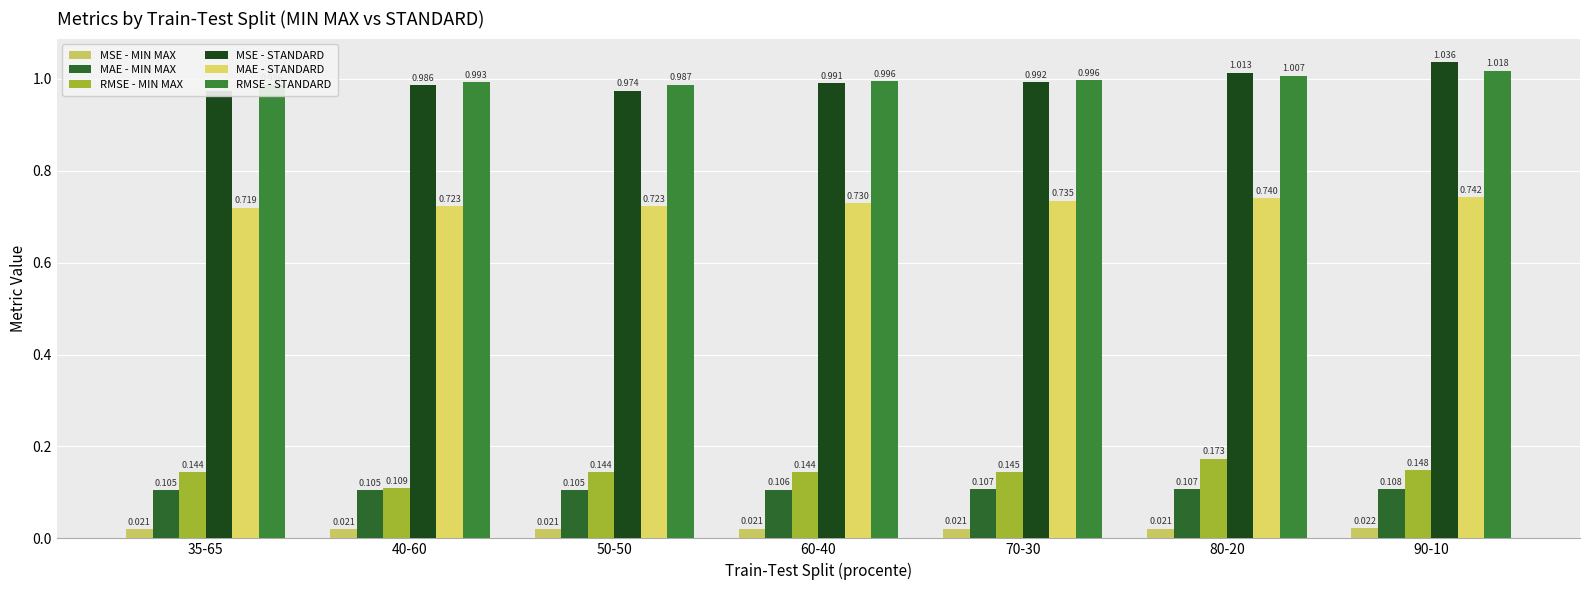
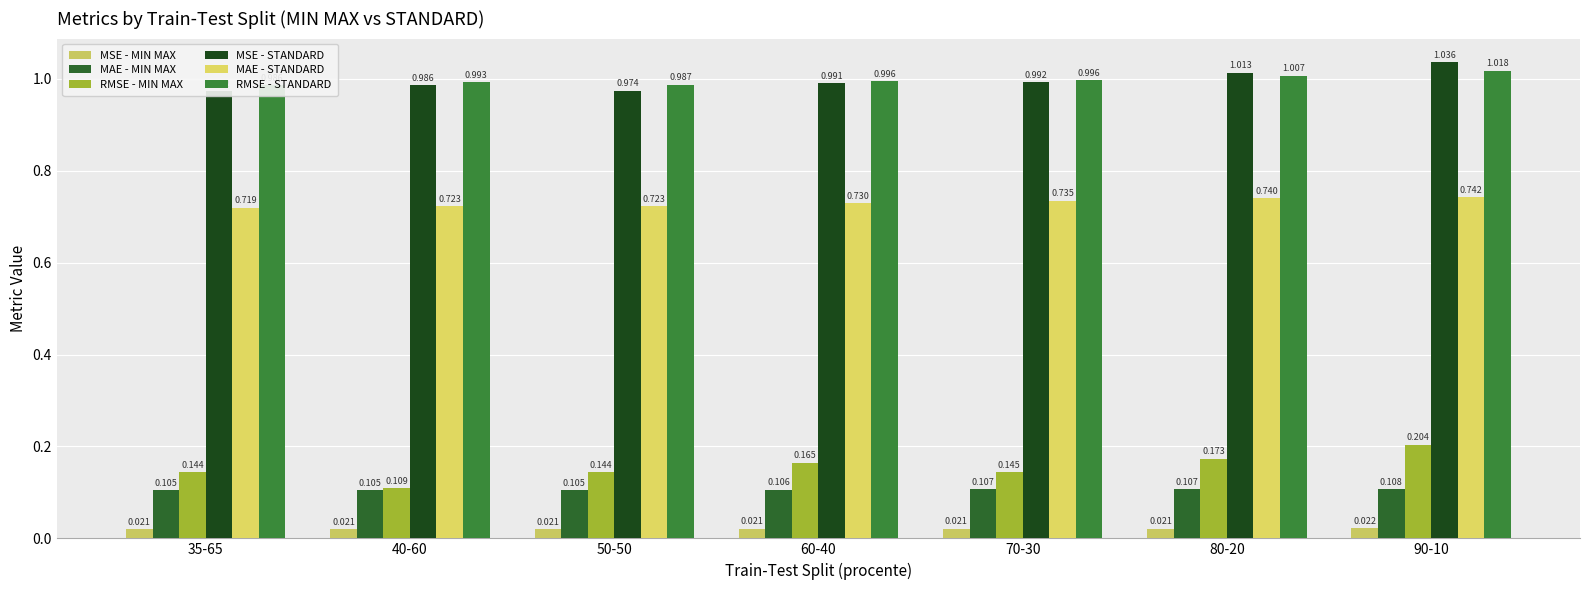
  {
    "RMSE - MIN MAX": {
      "35-65": 0.144,
      "40-60": 0.109,
      "50-50": 0.144,
-     "60-40": 0.144,
+     "60-40": 0.165,
      "70-30": 0.145,
      "80-20": 0.173,
-     "90-10": 0.148
+     "90-10": 0.204
    }
  }
